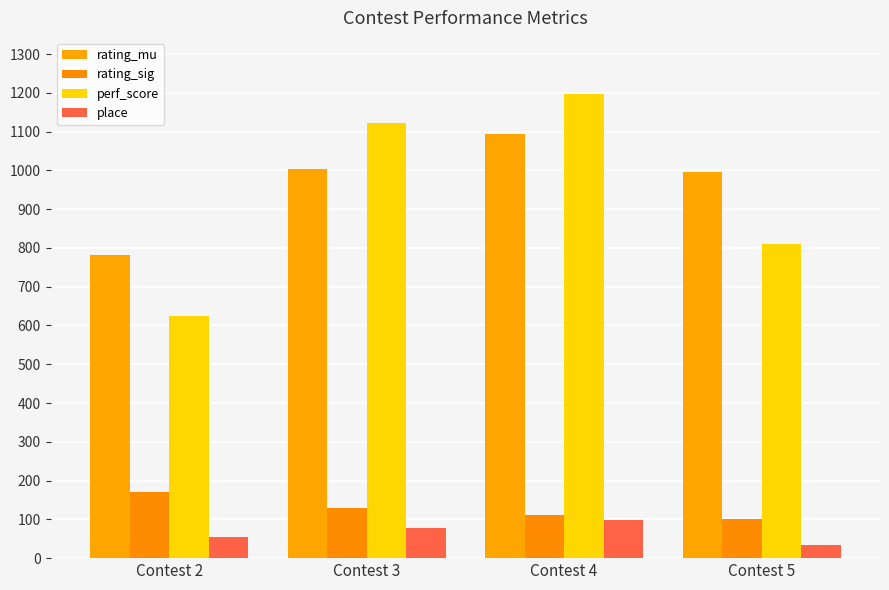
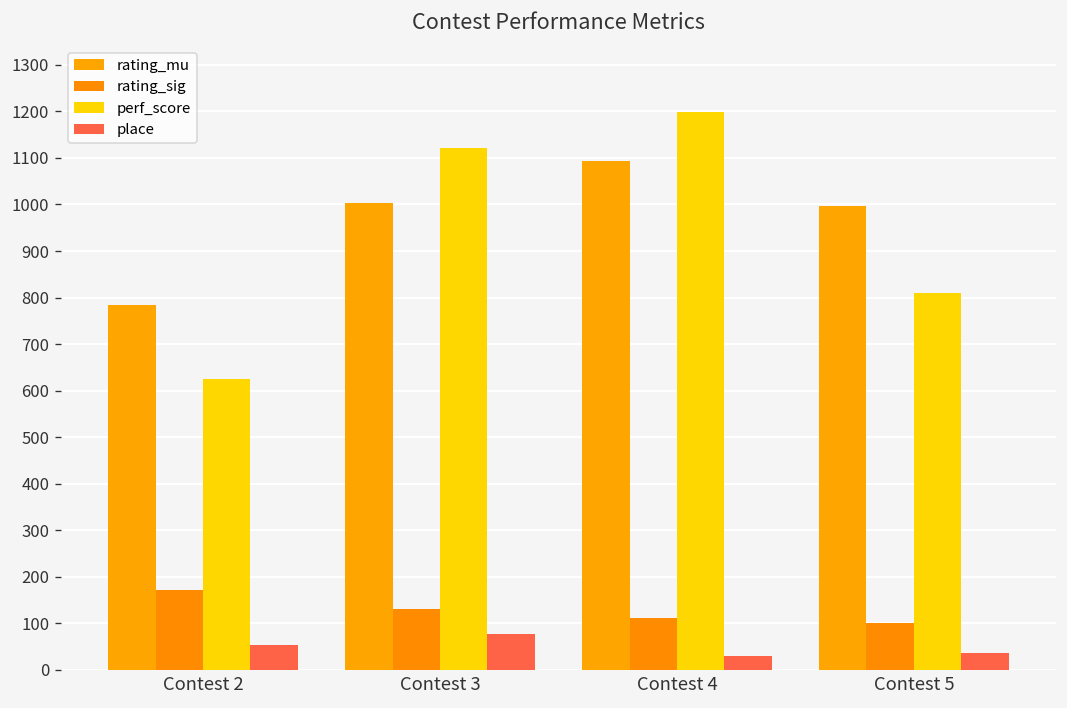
  {
    "place": {
      "Contest 2": 50,
      "Contest 3": 80,
-     "Contest 4": 100,
+     "Contest 4": 30,
      "Contest 5": 40
    }
  }
